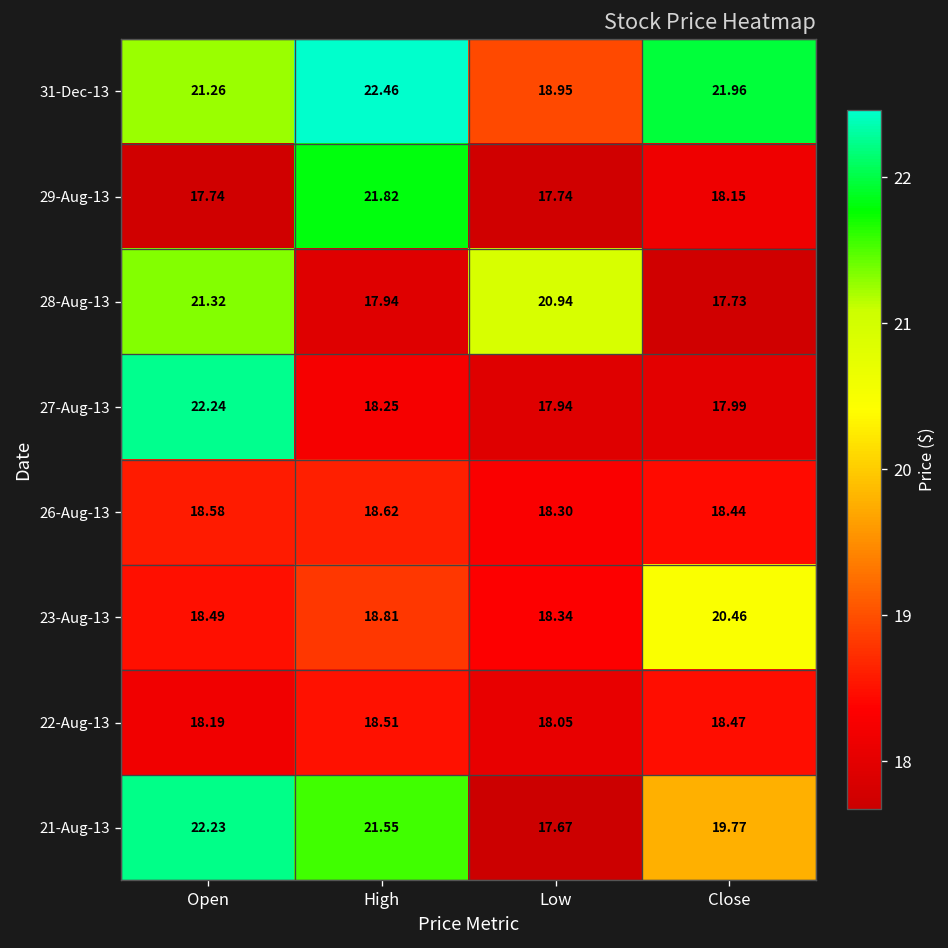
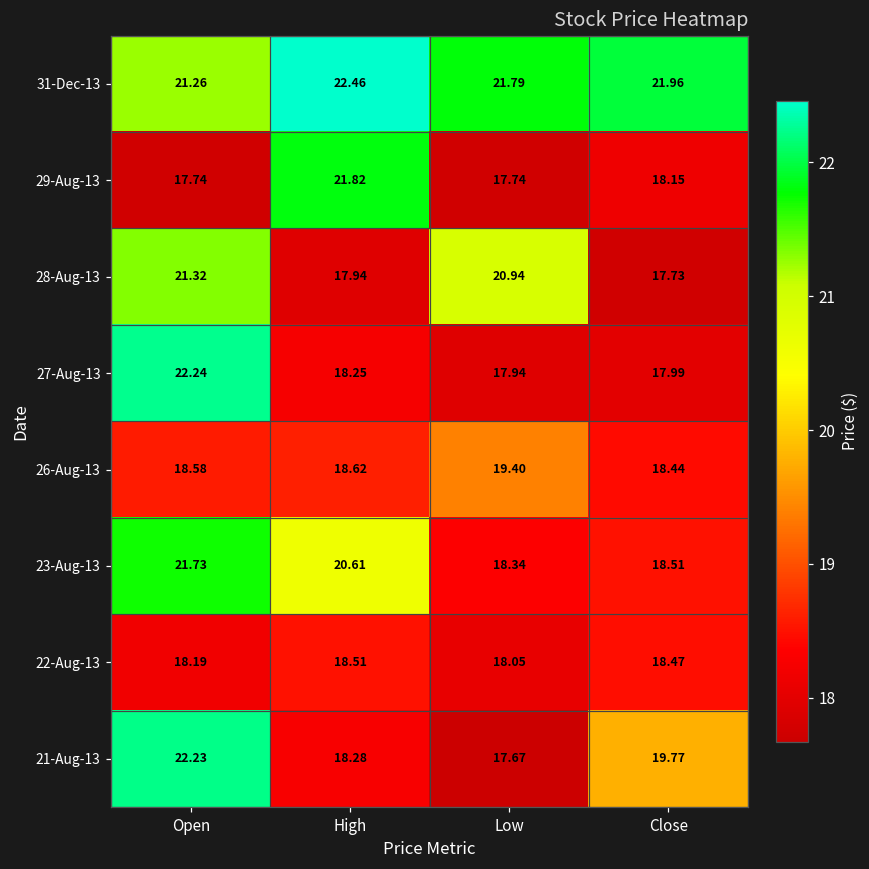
  {
    "31-Dec-13": {
      "Open": 21.26,
      "High": 22.46,
-     "Low": 18.95,
+     "Low": 21.79,
      "Close": 21.96
    },
    "29-Aug-13": {
      "Open": 17.74,
      "High": 21.82,
      "Low": 17.74,
      "Close": 18.15
    },
    "28-Aug-13": {
      "Open": 21.32,
      "High": 17.94,
      "Low": 20.94,
      "Close": 17.73
    },
    "27-Aug-13": {
      "Open": 22.24,
      "High": 18.25,
      "Low": 17.94,
      "Close": 17.99
    },
    "26-Aug-13": {
      "Open": 18.58,
      "High": 18.62,
-     "Low": 18.30,
+     "Low": 19.40,
      "Close": 18.44
    },
    "23-Aug-13": {
-     "Open": 18.49,
-     "High": 18.81,
+     "Open": 21.73,
+     "High": 20.61,
      "Low": 18.34,
-     "Close": 20.46
+     "Close": 18.51
    },
    "22-Aug-13": {
      "Open": 18.19,
      "High": 18.51,
      "Low": 18.05,
      "Close": 18.47
    },
    "21-Aug-13": {
      "Open": 22.23,
-     "High": 21.55,
+     "High": 18.28,
      "Low": 17.67,
      "Close": 19.77
    }
  }
